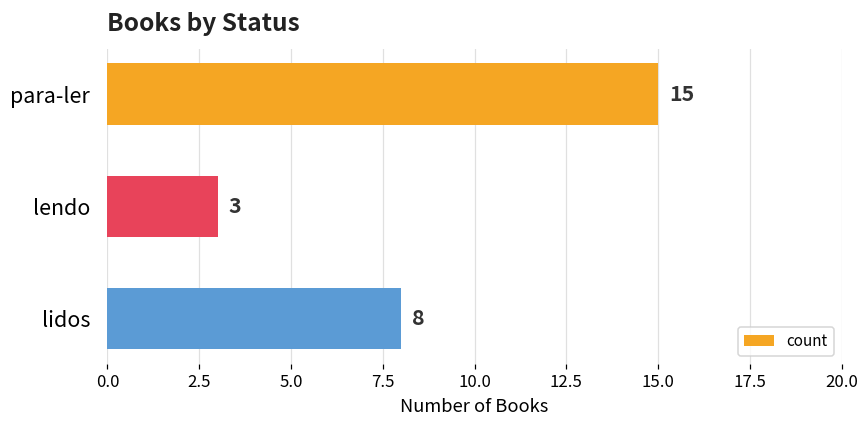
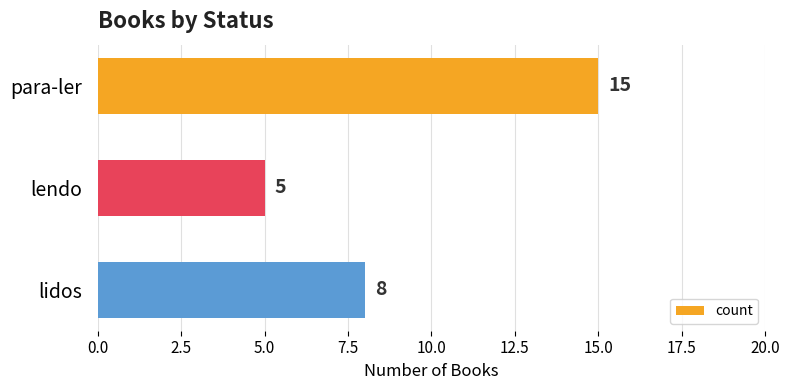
  {
    "para-ler": 15,
-   "lendo": 3,
+   "lendo": 5,
    "lidos": 8
  }
